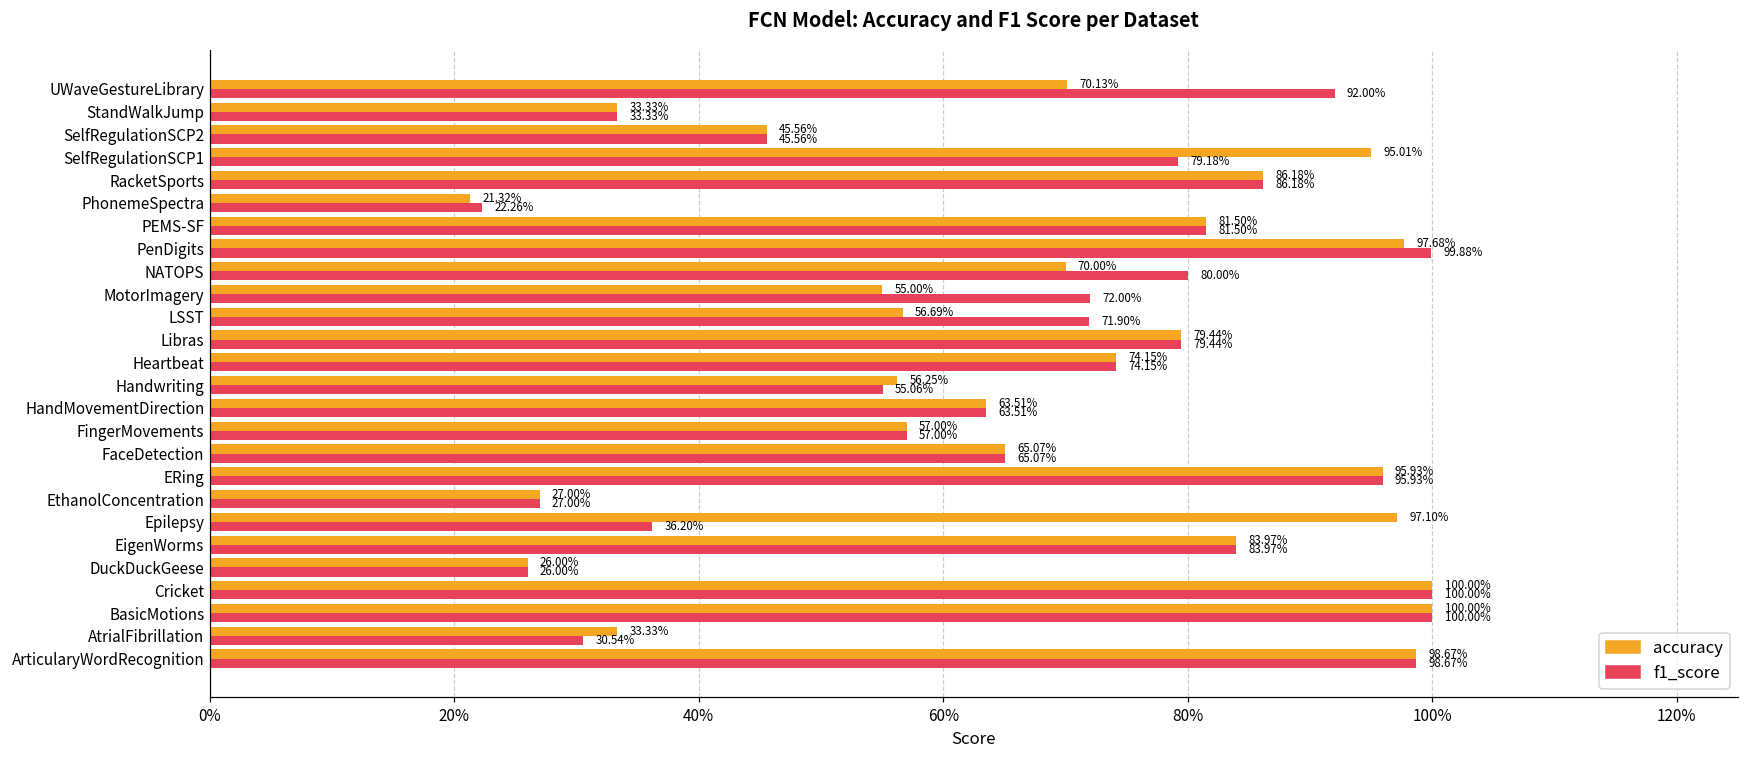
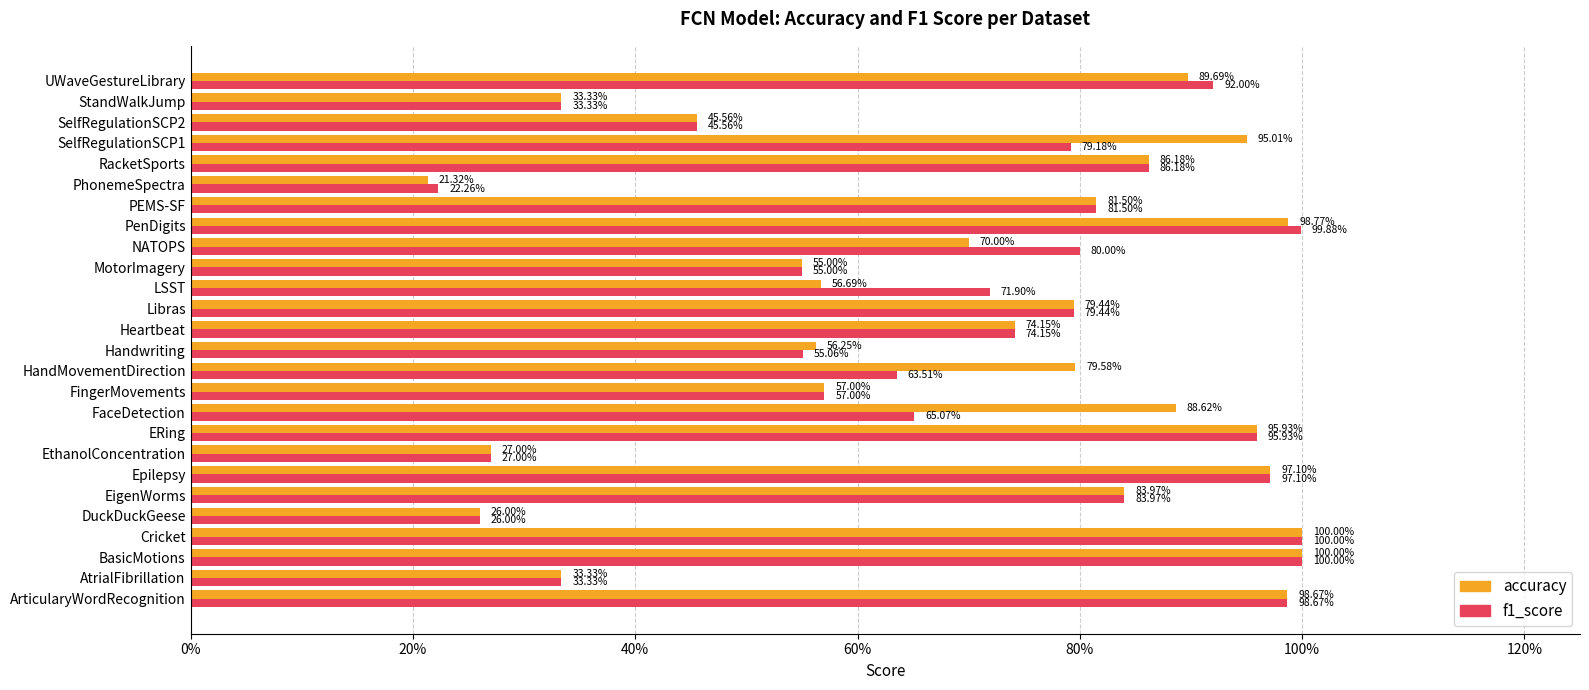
  {
    "accuracy": {
-     "UWaveGestureLibrary": "70.13%",
+     "UWaveGestureLibrary": "89.69%",
      "SelfRegulationSCP1": "95.01%",
      "PhonemeSpectra": "21.32%",
-     "PenDigits": "97.68%",
+     "PenDigits": "98.77%",
      "NATOPS": "70.00%",
      "LSST": "56.69%",
      "Handwriting": "56.25%",
-     "HandMovementDirection": "63.51%",
-     "FaceDetection": "65.07%"
+     "HandMovementDirection": "79.58%",
+     "FaceDetection": "88.62%"
    },
    "f1_score": {
      "UWaveGestureLibrary": "92.00%",
      "SelfRegulationSCP1": "79.18%",
      "PhonemeSpectra": "22.26%",
      "PenDigits": "99.88%",
      "NATOPS": "80.00%",
-     "MotorImagery": "72.00%",
+     "MotorImagery": "55.00%",
      "LSST": "71.90%",
      "Handwriting": "55.06%",
      "HandMovementDirection": "63.51%",
      "FaceDetection": "65.07%",
-     "Epilepsy": "36.20%",
-     "AtrialFibrillation": "30.54%"
+     "Epilepsy": "97.10%",
+     "AtrialFibrillation": "33.33%"
    }
  }
